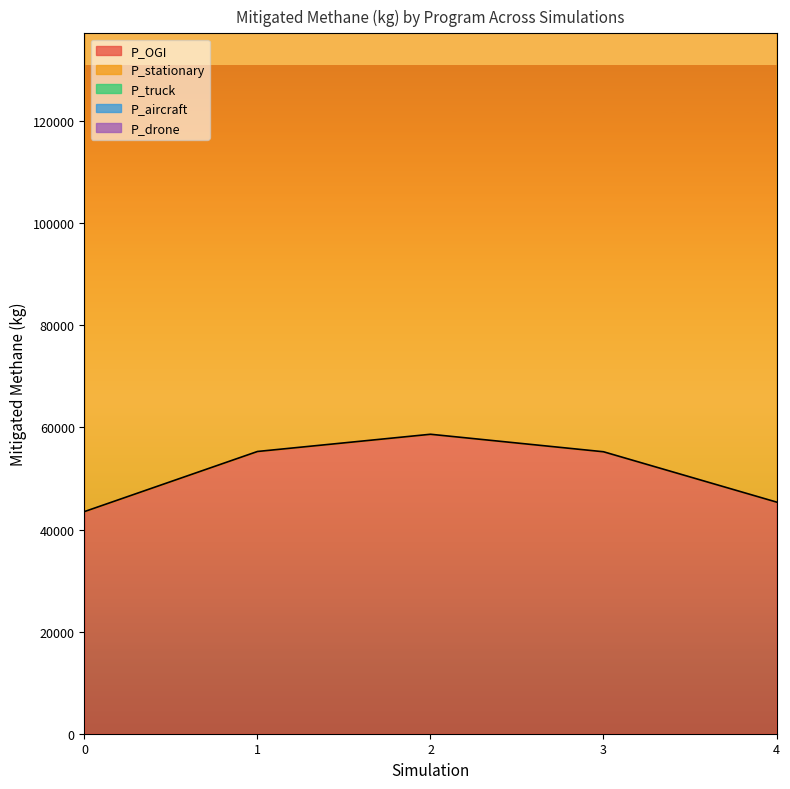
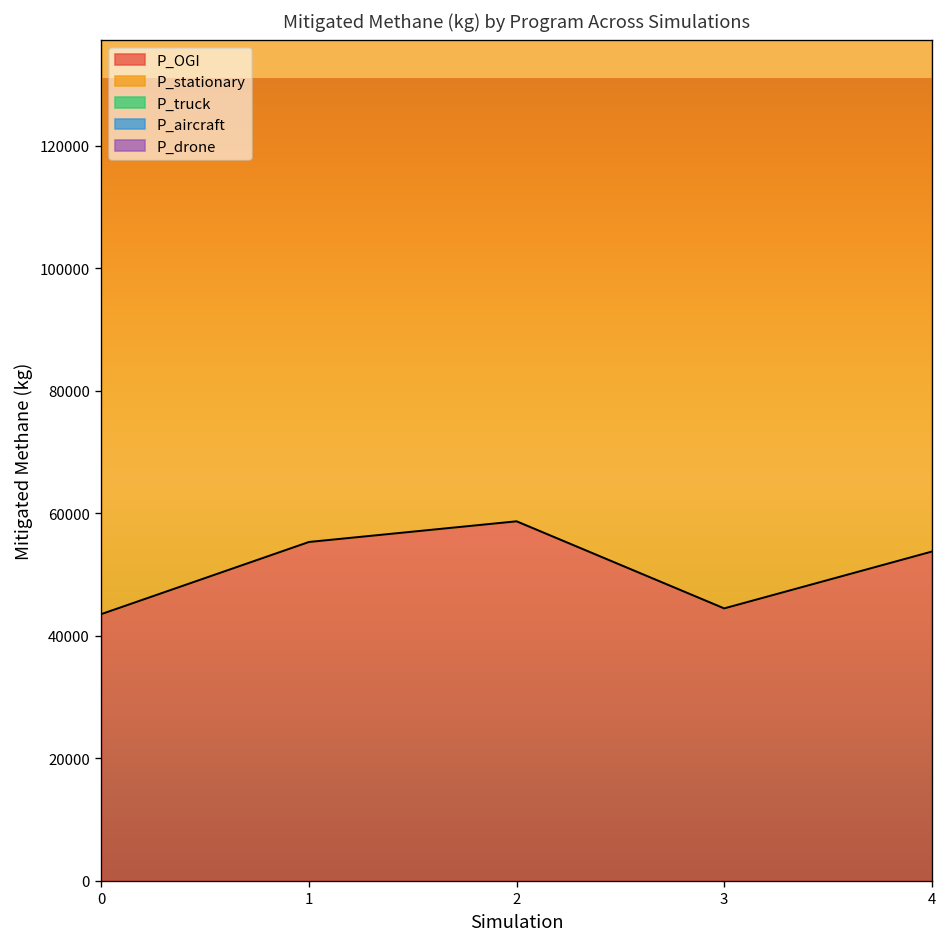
  {
    "P_OGI": {
      "0": 44000,
      "1": 55000,
      "2": 59000,
-     "3": 55000,
-     "4": 45000
+     "3": 44000,
+     "4": 54000
    }
  }
